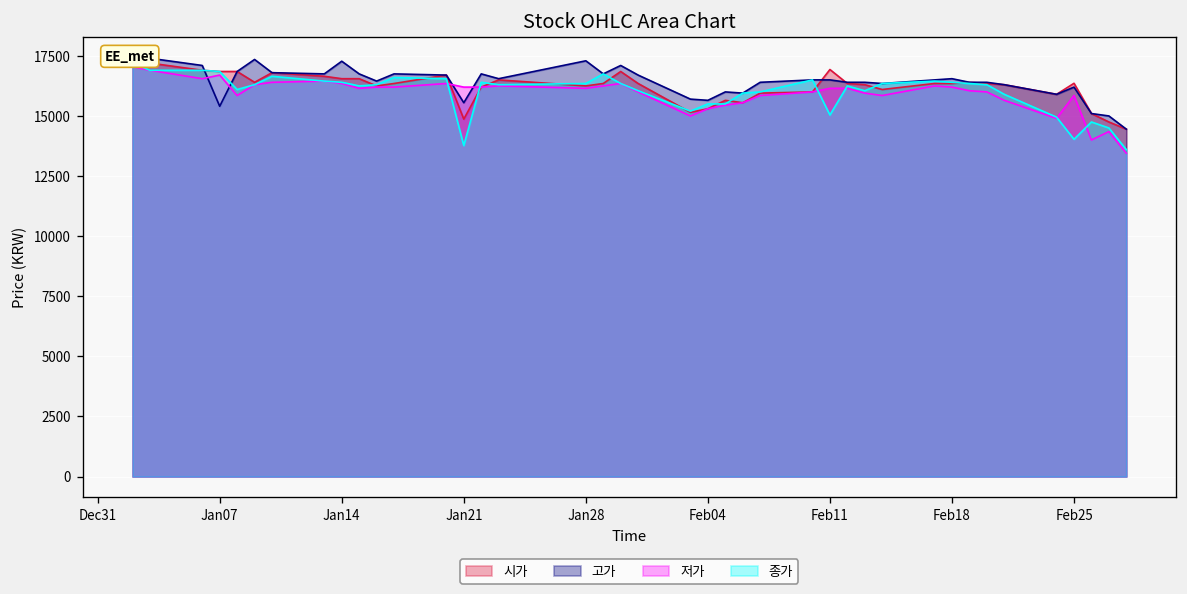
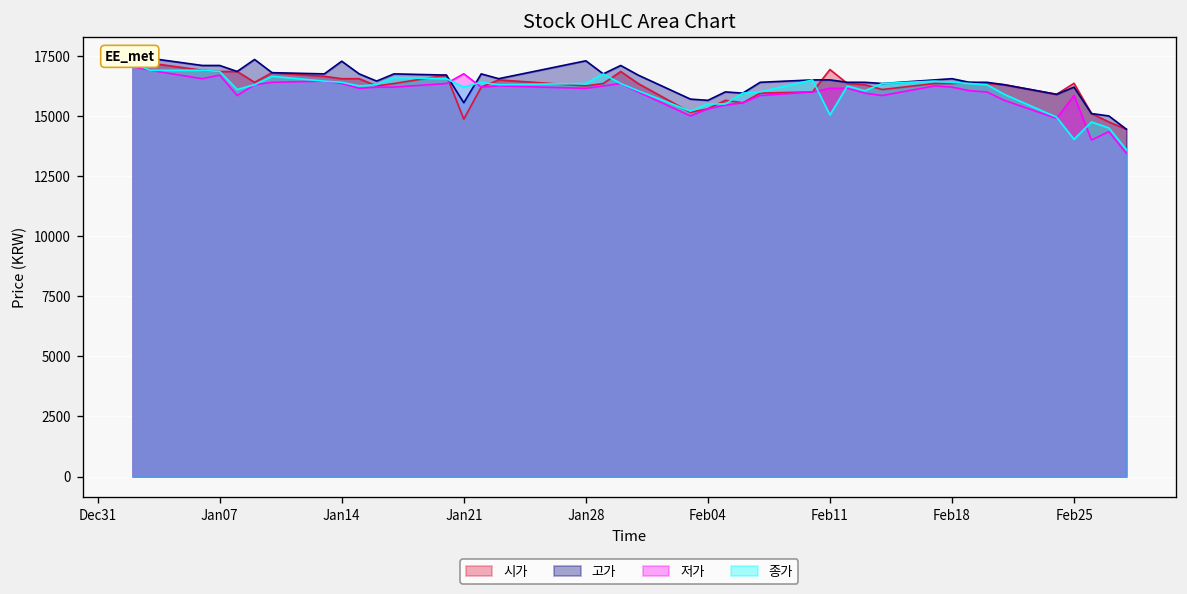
  {
    "시가": {
      "Jan14": 16600,
      "Jan21": 14900,
      "Feb11": 16900,
      "Feb25": 16400
    },
    "고가": {
-     "Jan07": 15400,
+     "Jan07": 17100,
      "Jan14": 17300,
      "Jan21": 15600,
      "Jan28": 17300,
      "Feb04": 15700,
      "Feb11": 16500,
      "Feb18": 16600,
      "Feb25": 16200
    },
    "저가": {
      "Jan07": 16700,
-     "Jan21": 16200,
+     "Jan21": 16800,
      "Feb11": 16200,
      "Feb18": 16200,
      "Feb25": 15900
    },
    "종가": {
-     "Jan21": 13800,
+     "Jan21": 16200,
      "Feb04": 15500,
      "Feb11": 15000,
      "Feb25": 14000
    }
  }
